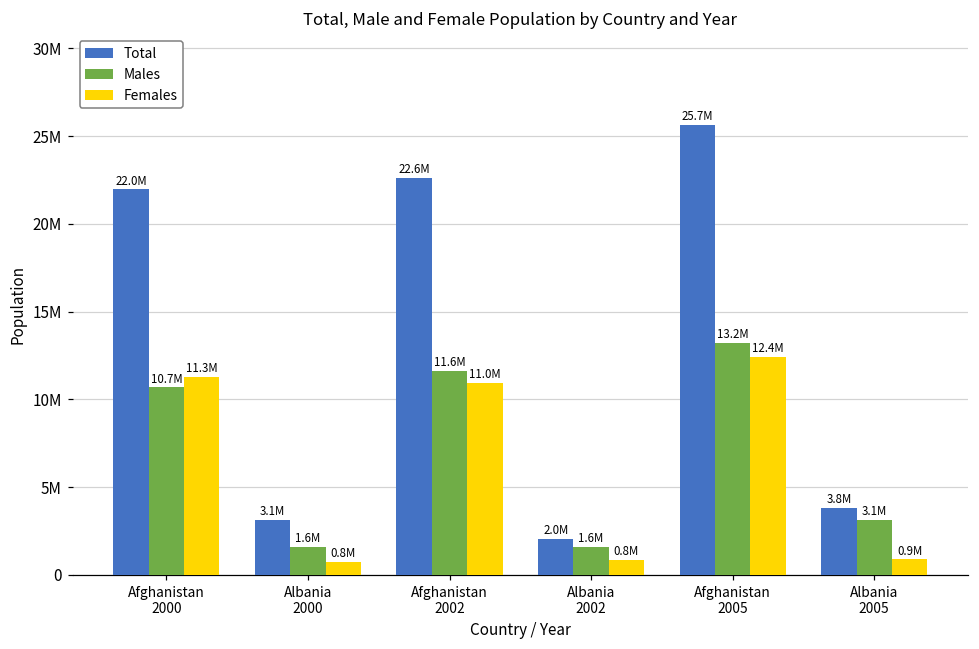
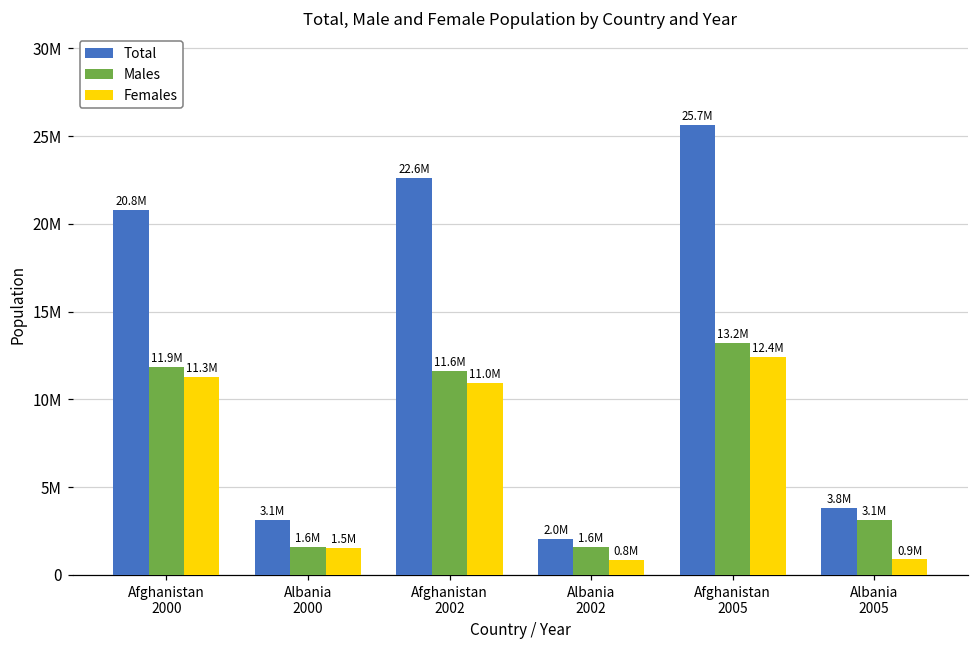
  {
    "Total": {
-     "Afghanistan 2000": "22.0M",
+     "Afghanistan 2000": "20.8M",
      "Albania 2000": "3.1M",
      "Afghanistan 2002": "22.6M",
      "Albania 2002": "2.0M",
      "Afghanistan 2005": "25.7M",
      "Albania 2005": "3.8M"
    },
    "Males": {
-     "Afghanistan 2000": "10.7M",
+     "Afghanistan 2000": "11.9M",
      "Albania 2000": "1.6M",
      "Afghanistan 2002": "11.6M",
      "Albania 2002": "1.6M",
      "Afghanistan 2005": "13.2M",
      "Albania 2005": "3.1M"
    },
    "Females": {
      "Afghanistan 2000": "11.3M",
-     "Albania 2000": "0.8M",
+     "Albania 2000": "1.5M",
      "Afghanistan 2002": "11.0M",
      "Albania 2002": "0.8M",
      "Afghanistan 2005": "12.4M",
      "Albania 2005": "0.9M"
    }
  }
